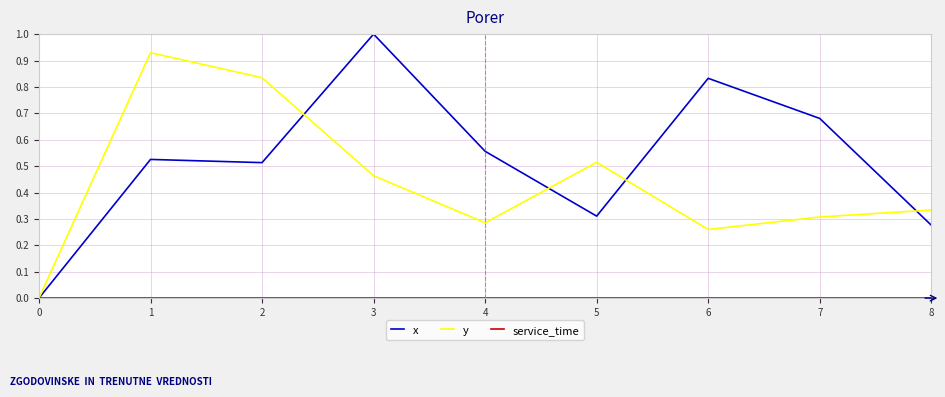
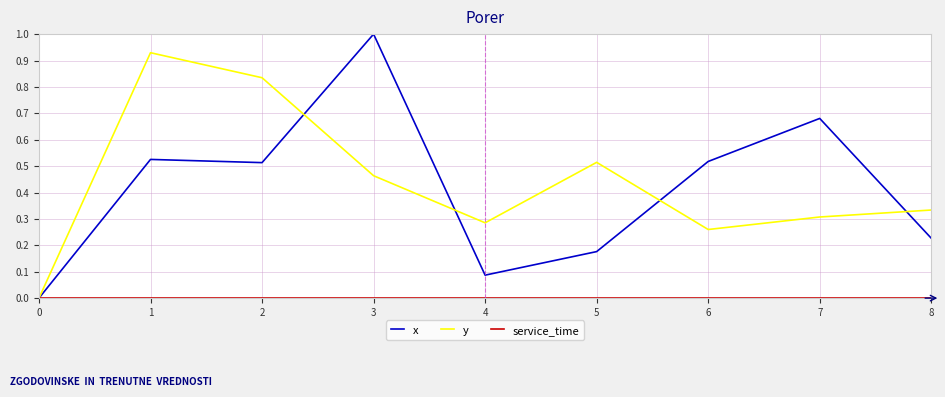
  {
    "x": {
      "1": 0.53,
      "2": 0.51,
      "3": 1.00,
-     "4": 0.56,
-     "5": 0.31,
-     "6": 0.83,
+     "4": 0.09,
+     "5": 0.18,
+     "6": 0.52,
      "7": 0.68,
-     "8": 0.28
+     "8": 0.23
    },
    "y": {
      "1": 0.93,
      "2": 0.83,
      "3": 0.46,
      "4": 0.29,
      "5": 0.51,
      "6": 0.26,
      "7": 0.31,
      "8": 0.33
    },
    "service_time": {
      "1": 0.00,
      "2": 0.00,
      "3": 0.00,
      "4": 0.00,
      "5": 0.00,
      "6": 0.00,
      "7": 0.00,
      "8": 0.00
    }
  }
